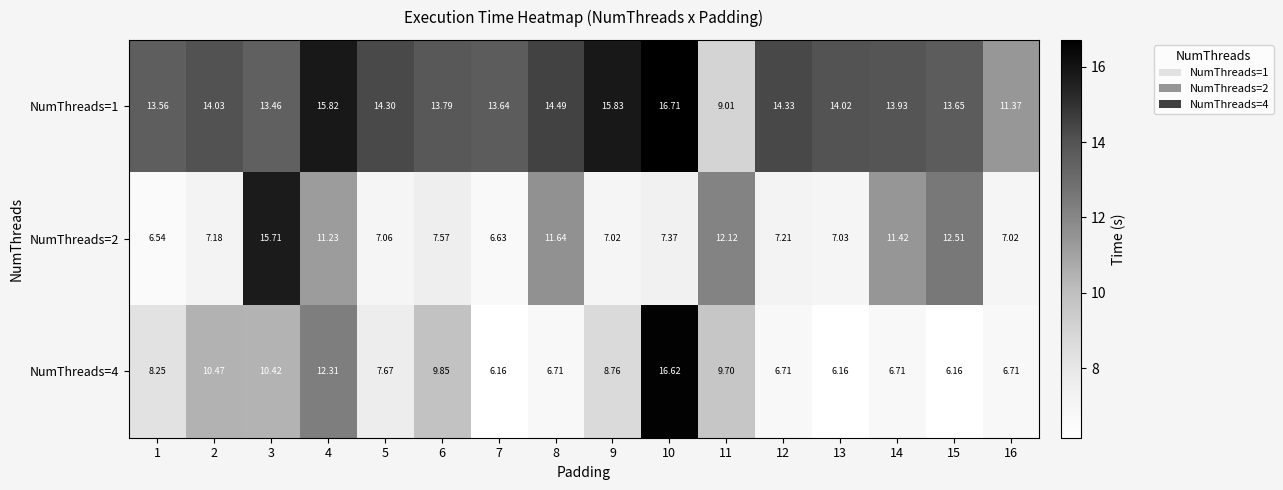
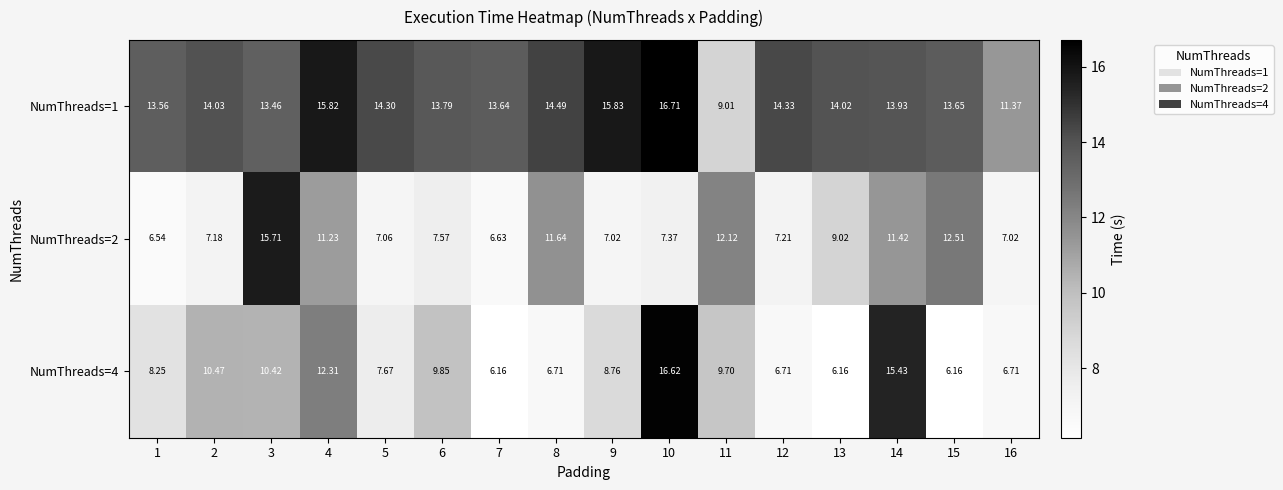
  {
    "NumThreads=1": {
      "1": 13.56,
      "2": 14.03,
      "3": 13.46,
      "4": 15.82,
      "5": 14.30,
      "6": 13.79,
      "7": 13.64,
      "8": 14.49,
      "9": 15.83,
      "10": 16.71,
      "11": 9.01,
      "12": 14.33,
      "13": 14.02,
      "14": 13.93,
      "15": 13.65,
      "16": 11.37
    },
    "NumThreads=2": {
      "1": 6.54,
      "2": 7.18,
      "3": 15.71,
      "4": 11.23,
      "5": 7.06,
      "6": 7.57,
      "7": 6.63,
      "8": 11.64,
      "9": 7.02,
      "10": 7.37,
      "11": 12.12,
      "12": 7.21,
-     "13": 7.03,
+     "13": 9.02,
      "14": 11.42,
      "15": 12.51,
      "16": 7.02
    },
    "NumThreads=4": {
      "1": 8.25,
      "2": 10.47,
      "3": 10.42,
      "4": 12.31,
      "5": 7.67,
      "6": 9.85,
      "7": 6.16,
      "8": 6.71,
      "9": 8.76,
      "10": 16.62,
      "11": 9.70,
      "12": 6.71,
      "13": 6.16,
-     "14": 6.71,
+     "14": 15.43,
      "15": 6.16,
      "16": 6.71
    }
  }
